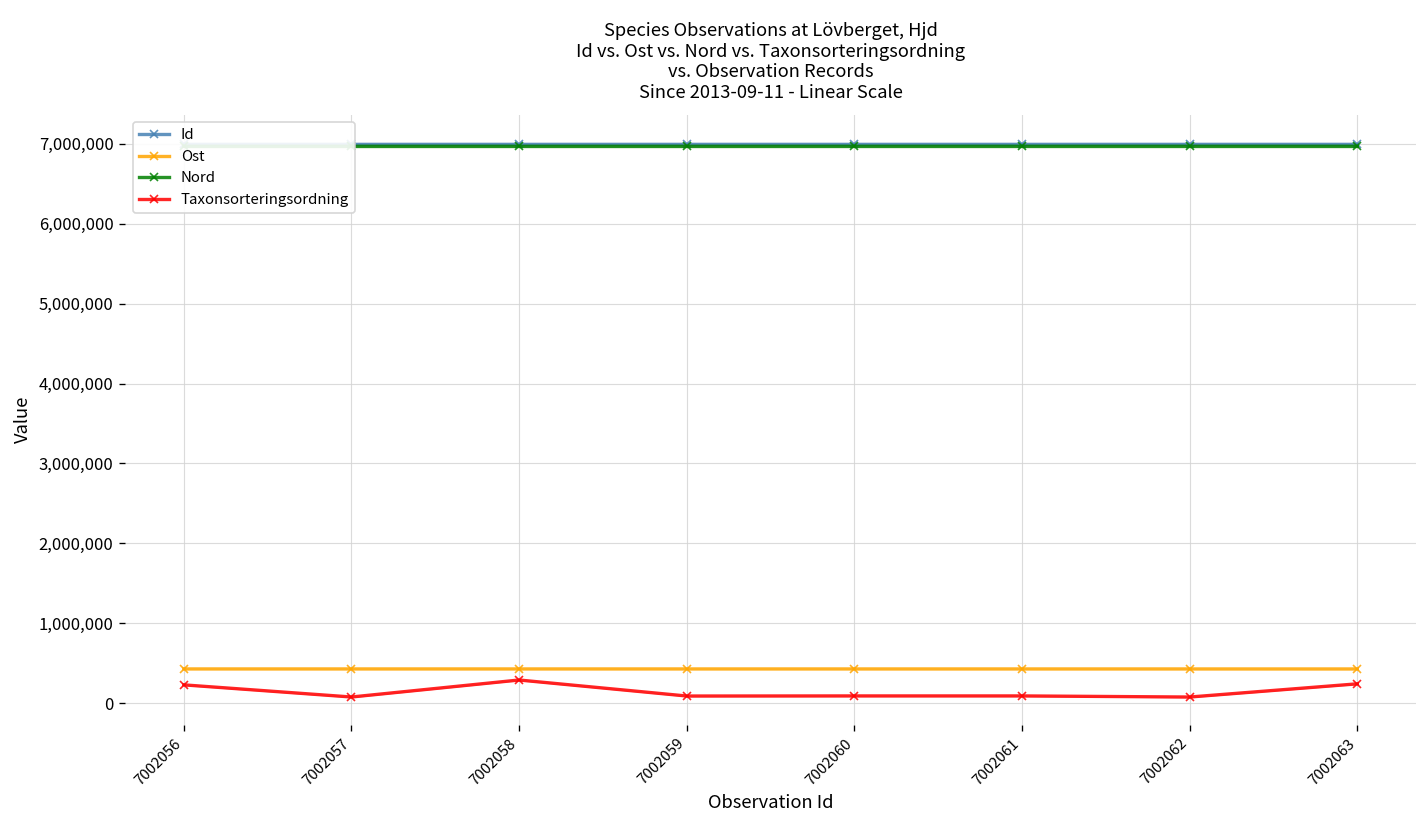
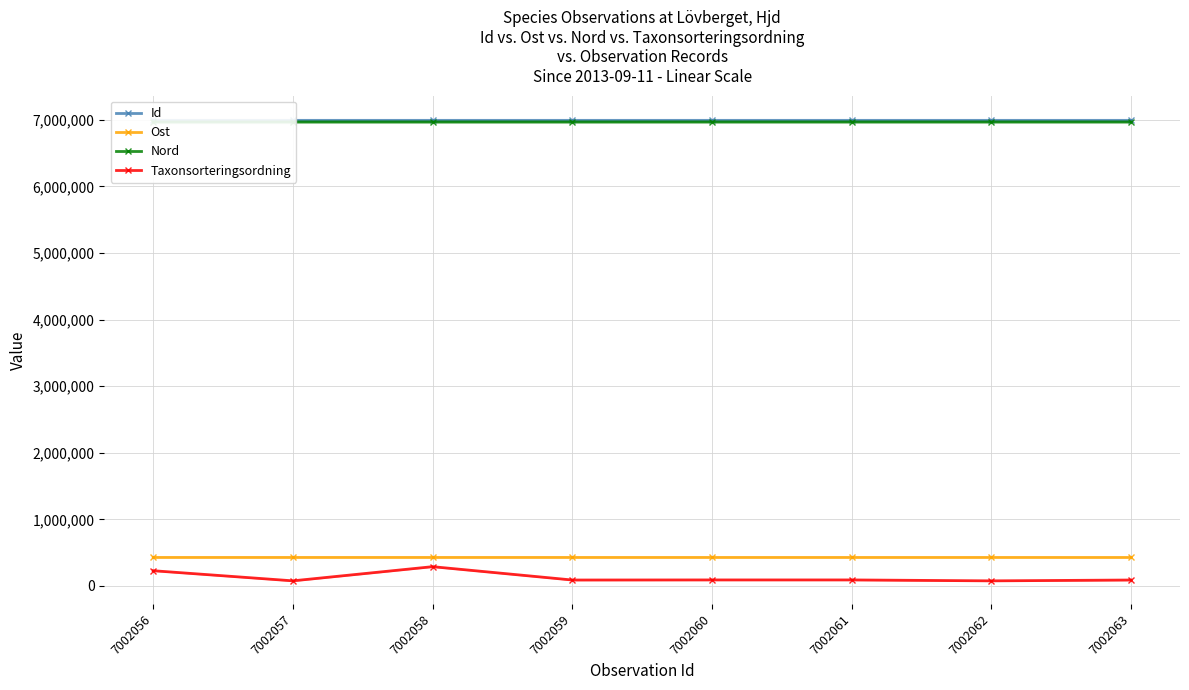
  {
    "Taxonsorteringsordning": {
      "7002056": "200,000",
      "7002057": "100,000",
      "7002058": "300,000",
      "7002059": "100,000",
      "7002060": "100,000",
      "7002061": "100,000",
      "7002062": "100,000",
-     "7002063": "200,000"
+     "7002063": "100,000"
    }
  }
